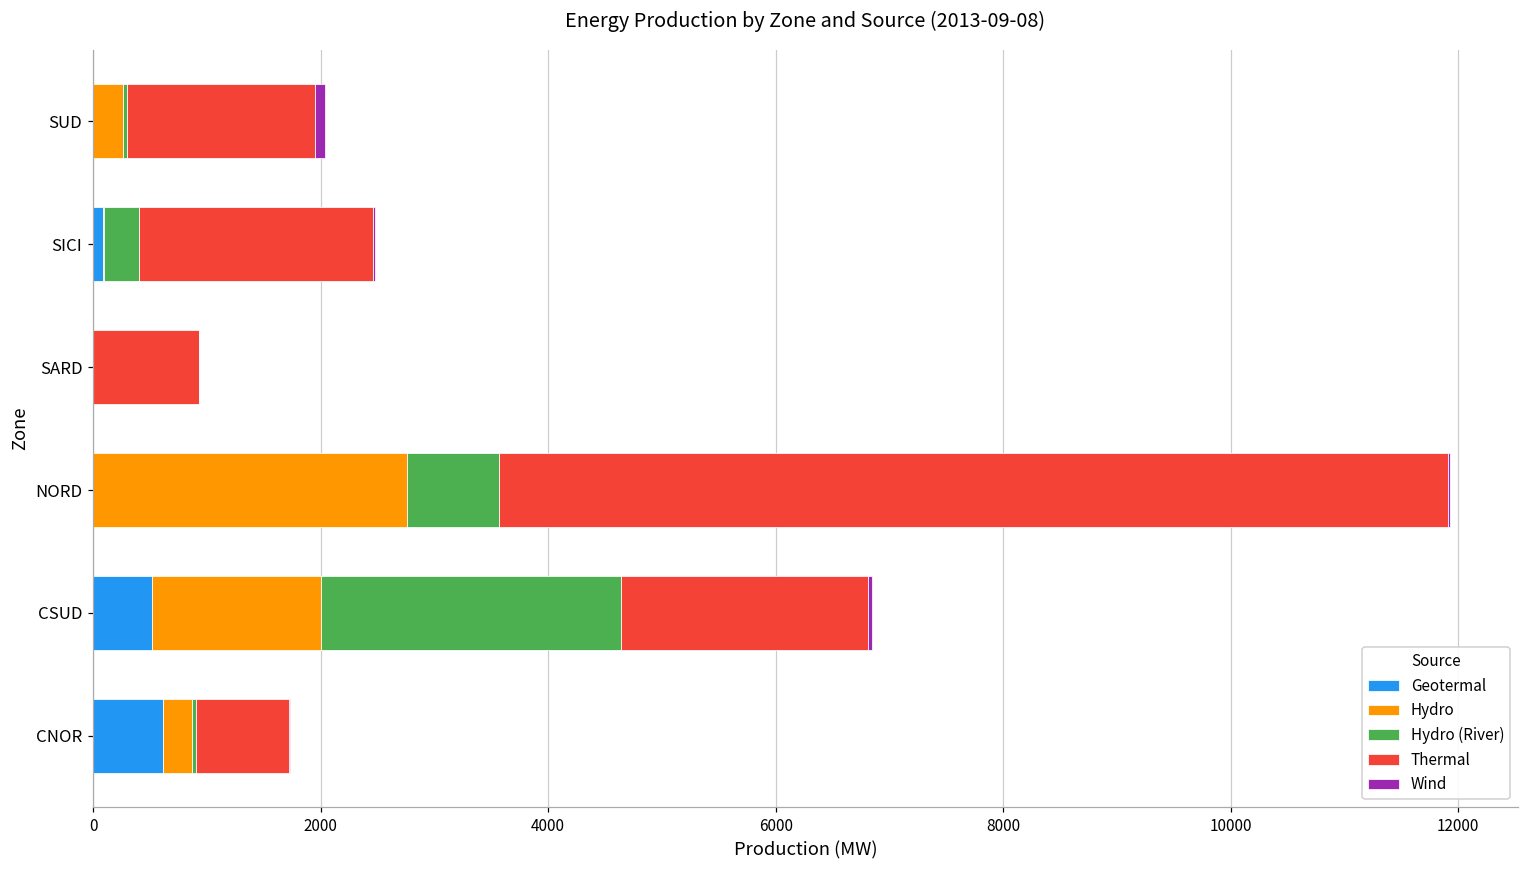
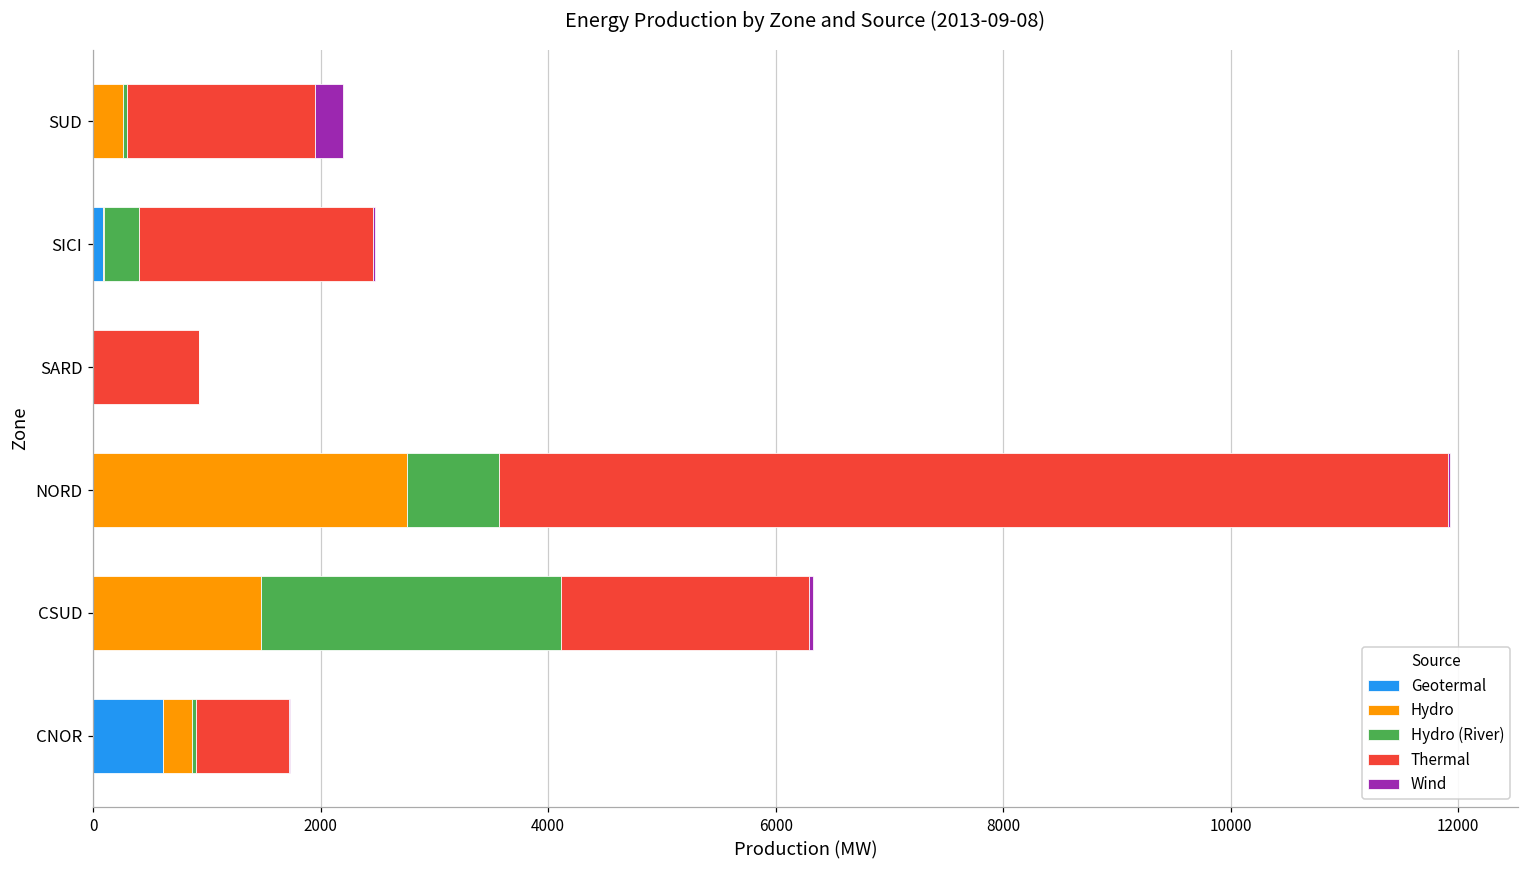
  {
    "Geotermal": {
      "SICI": 90,
      "SARD": 0,
      "NORD": 0,
-     "CSUD": 520,
+     "CSUD": 0,
      "CNOR": 610
    },
    "Hydro": {
      "SUD": 260,
      "SARD": 0,
      "NORD": 2760,
      "CSUD": 1480,
      "CNOR": 260
    },
    "Hydro (River)": {
      "SUD": 40,
      "SICI": 300,
      "SARD": 0,
      "NORD": 810,
      "CSUD": 2640,
      "CNOR": 40
    },
    "Thermal": {
      "SUD": 1660,
      "SICI": 2060,
      "SARD": 930,
      "NORD": 8340,
      "CSUD": 2180,
      "CNOR": 820
    },
    "Wind": {
-     "SUD": 90,
+     "SUD": 250,
      "CSUD": 30
    }
  }
